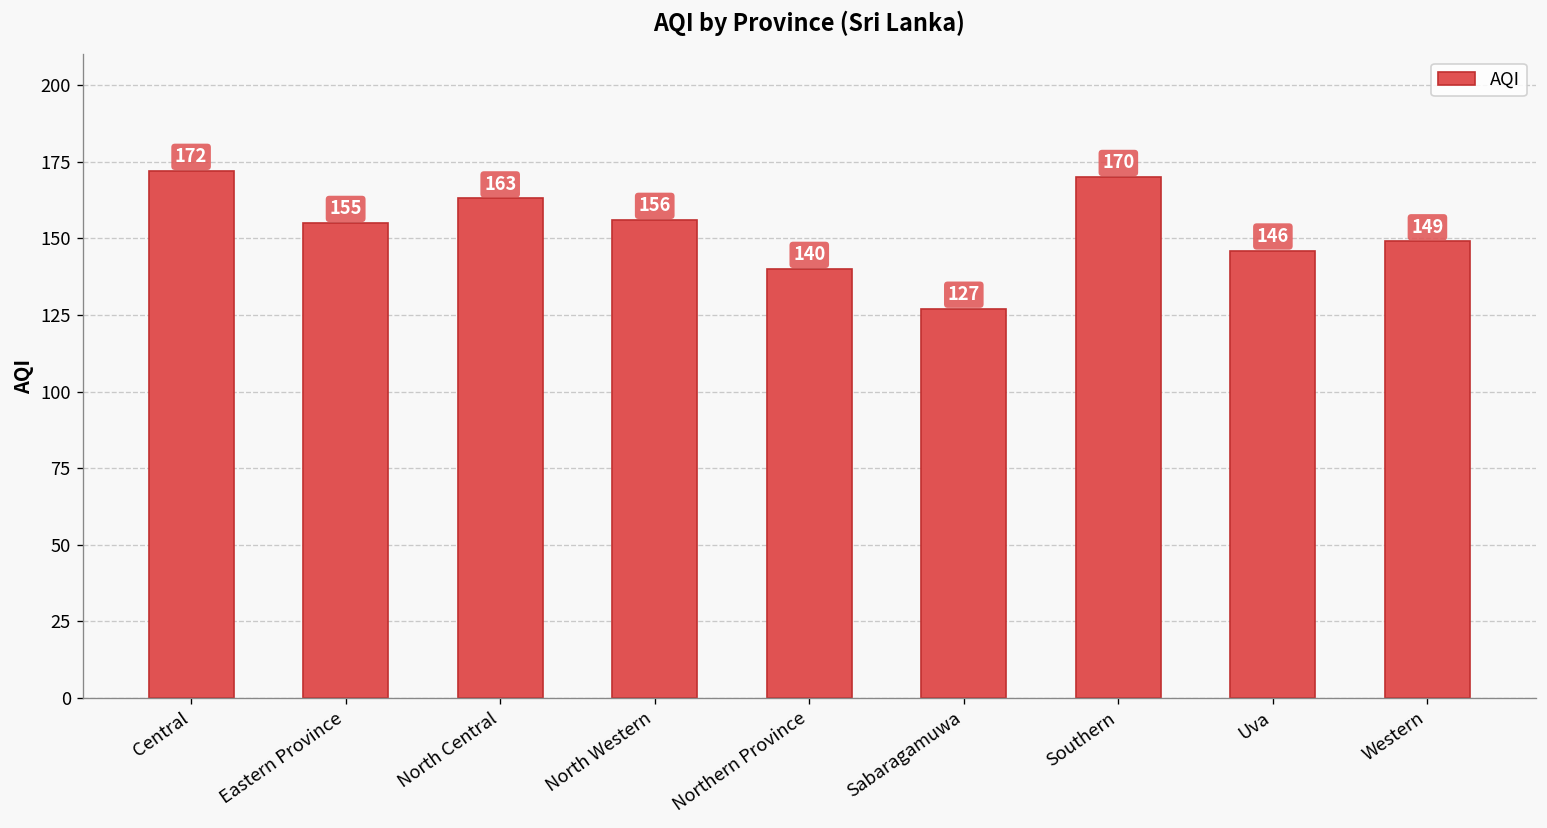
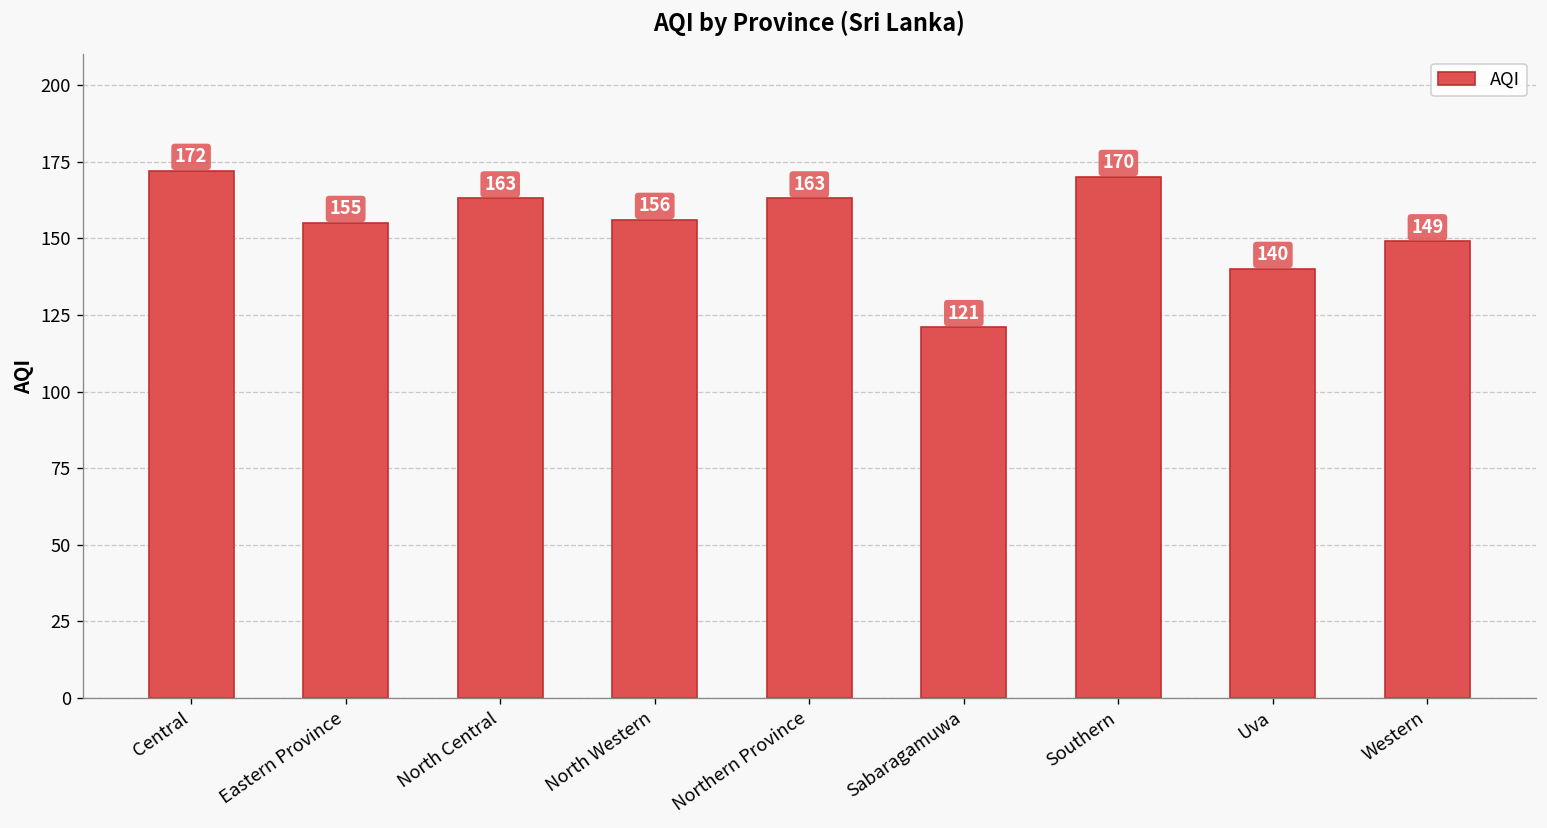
  {
-   "Northern Province": 140,
-   "Sabaragamuwa": 127,
-   "Uva": 146
+   "Northern Province": 163,
+   "Sabaragamuwa": 121,
+   "Uva": 140
  }
